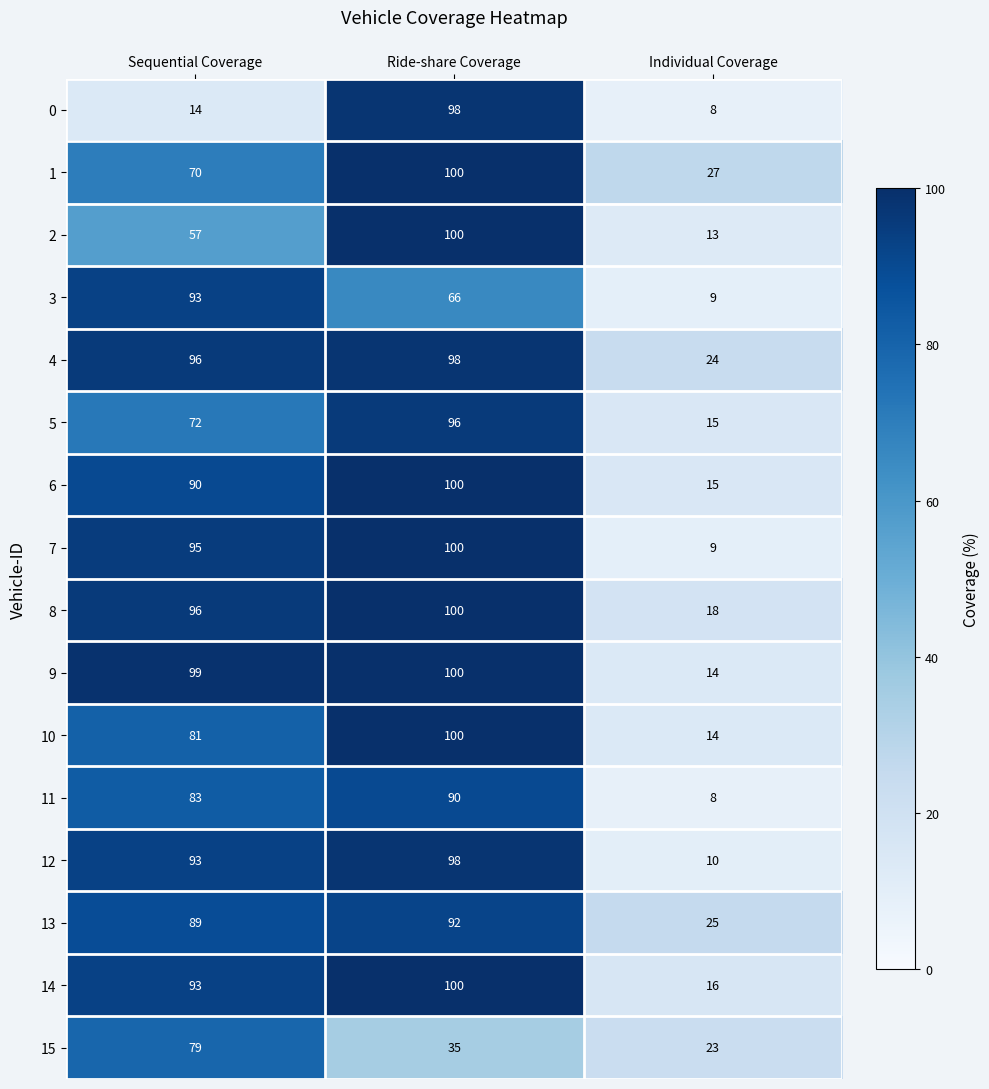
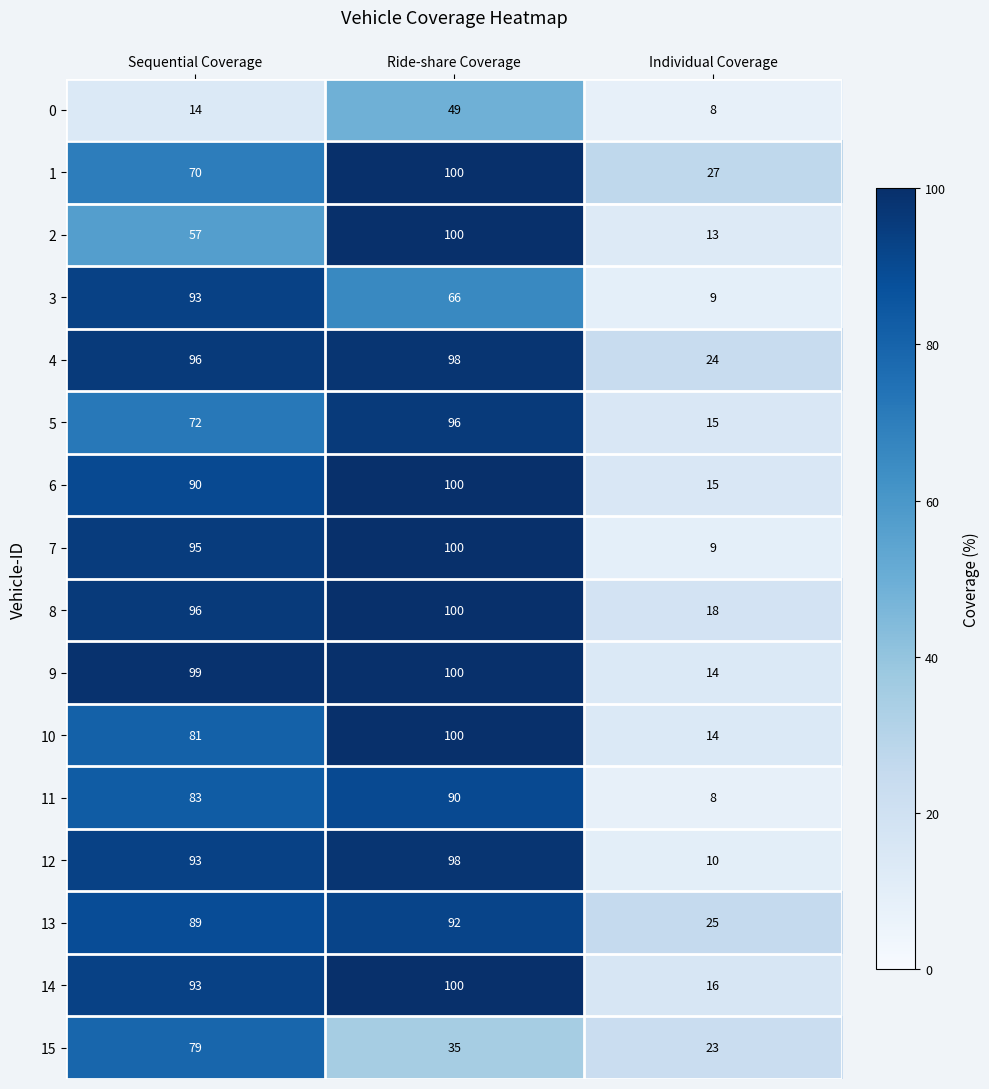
  {
    "0": {
      "Sequential Coverage": 14,
-     "Ride-share Coverage": 98,
+     "Ride-share Coverage": 49,
      "Individual Coverage": 8
    },
    "1": {
      "Sequential Coverage": 70,
      "Ride-share Coverage": 100,
      "Individual Coverage": 27
    },
    "2": {
      "Sequential Coverage": 57,
      "Ride-share Coverage": 100,
      "Individual Coverage": 13
    },
    "3": {
      "Sequential Coverage": 93,
      "Ride-share Coverage": 66,
      "Individual Coverage": 9
    },
    "4": {
      "Sequential Coverage": 96,
      "Ride-share Coverage": 98,
      "Individual Coverage": 24
    },
    "5": {
      "Sequential Coverage": 72,
      "Ride-share Coverage": 96,
      "Individual Coverage": 15
    },
    "6": {
      "Sequential Coverage": 90,
      "Ride-share Coverage": 100,
      "Individual Coverage": 15
    },
    "7": {
      "Sequential Coverage": 95,
      "Ride-share Coverage": 100,
      "Individual Coverage": 9
    },
    "8": {
      "Sequential Coverage": 96,
      "Ride-share Coverage": 100,
      "Individual Coverage": 18
    },
    "9": {
      "Sequential Coverage": 99,
      "Ride-share Coverage": 100,
      "Individual Coverage": 14
    },
    "10": {
      "Sequential Coverage": 81,
      "Ride-share Coverage": 100,
      "Individual Coverage": 14
    },
    "11": {
      "Sequential Coverage": 83,
      "Ride-share Coverage": 90,
      "Individual Coverage": 8
    },
    "12": {
      "Sequential Coverage": 93,
      "Ride-share Coverage": 98,
      "Individual Coverage": 10
    },
    "13": {
      "Sequential Coverage": 89,
      "Ride-share Coverage": 92,
      "Individual Coverage": 25
    },
    "14": {
      "Sequential Coverage": 93,
      "Ride-share Coverage": 100,
      "Individual Coverage": 16
    },
    "15": {
      "Sequential Coverage": 79,
      "Ride-share Coverage": 35,
      "Individual Coverage": 23
    }
  }
